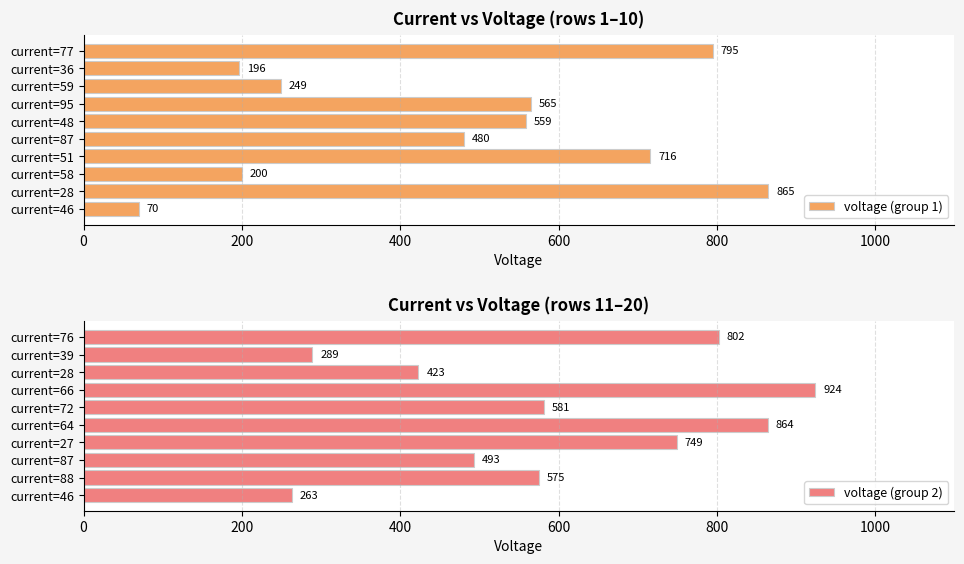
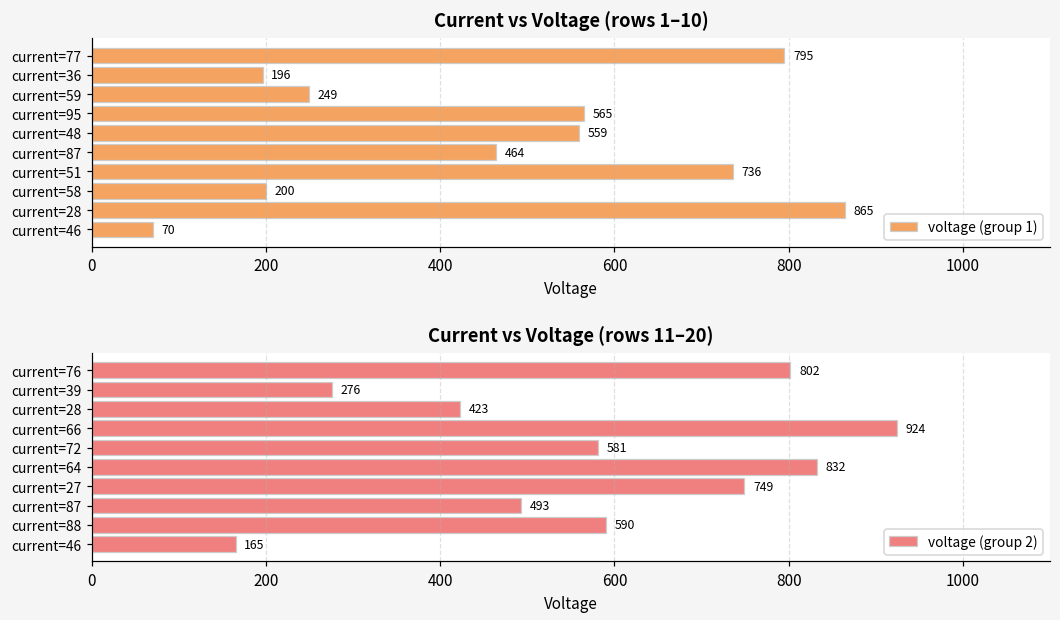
  {
    "Current vs Voltage (rows 1–10)": {
      "current=77": 795,
      "current=36": 196,
      "current=59": 249,
      "current=95": 565,
      "current=48": 559,
-     "current=87": 480,
-     "current=51": 716,
+     "current=87": 464,
+     "current=51": 736,
      "current=58": 200,
      "current=28": 865,
      "current=46": 70
    },
    "Current vs Voltage (rows 11–20)": {
      "current=76": 802,
-     "current=39": 289,
+     "current=39": 276,
      "current=28": 423,
      "current=66": 924,
      "current=72": 581,
-     "current=64": 864,
+     "current=64": 832,
      "current=27": 749,
      "current=87": 493,
-     "current=88": 575,
-     "current=46": 263
+     "current=88": 590,
+     "current=46": 165
    }
  }
